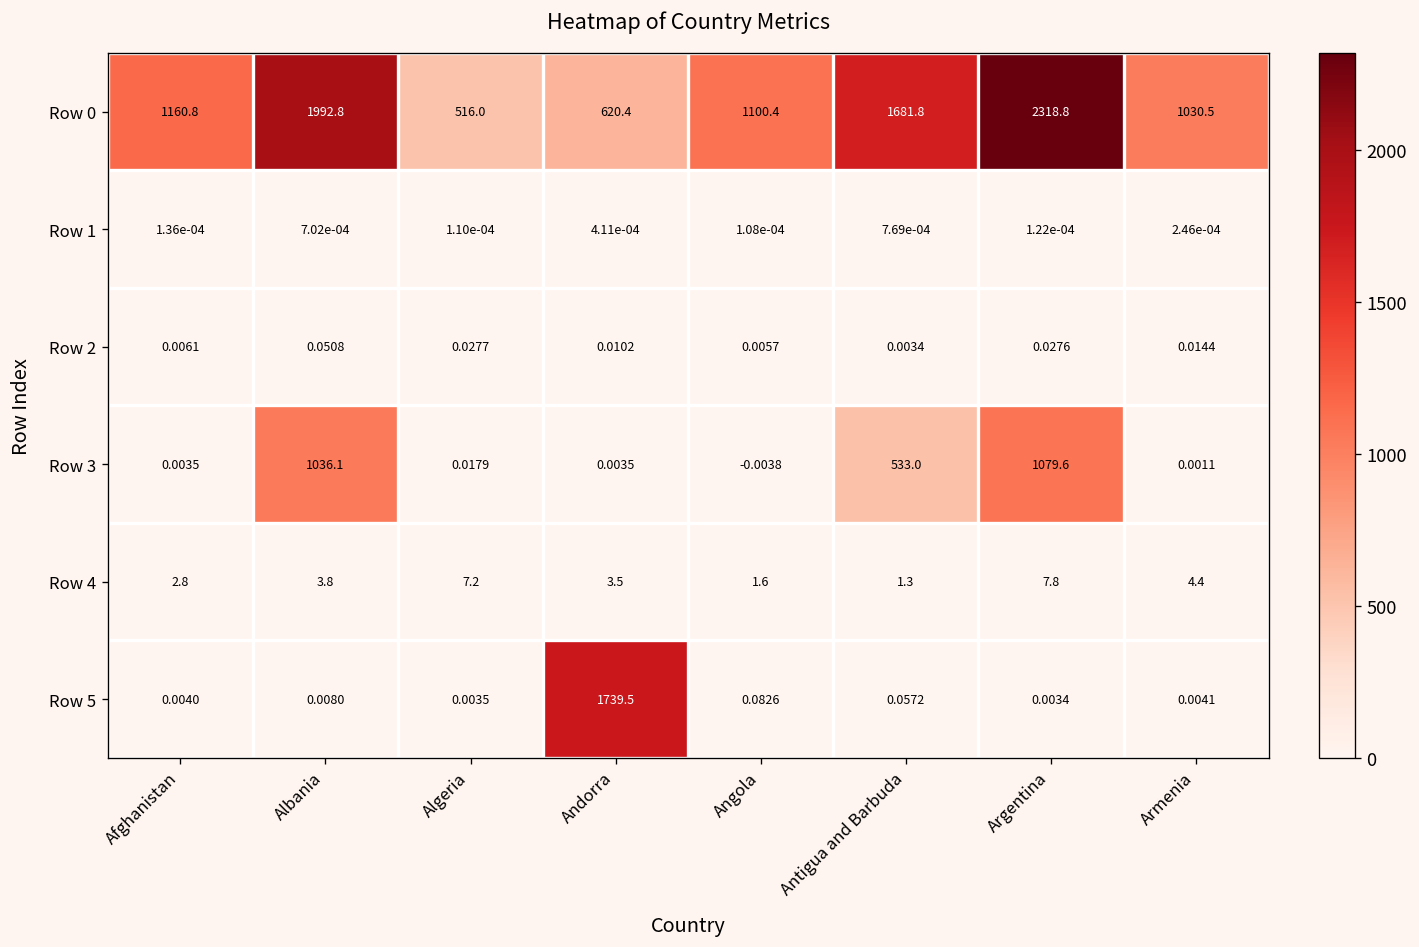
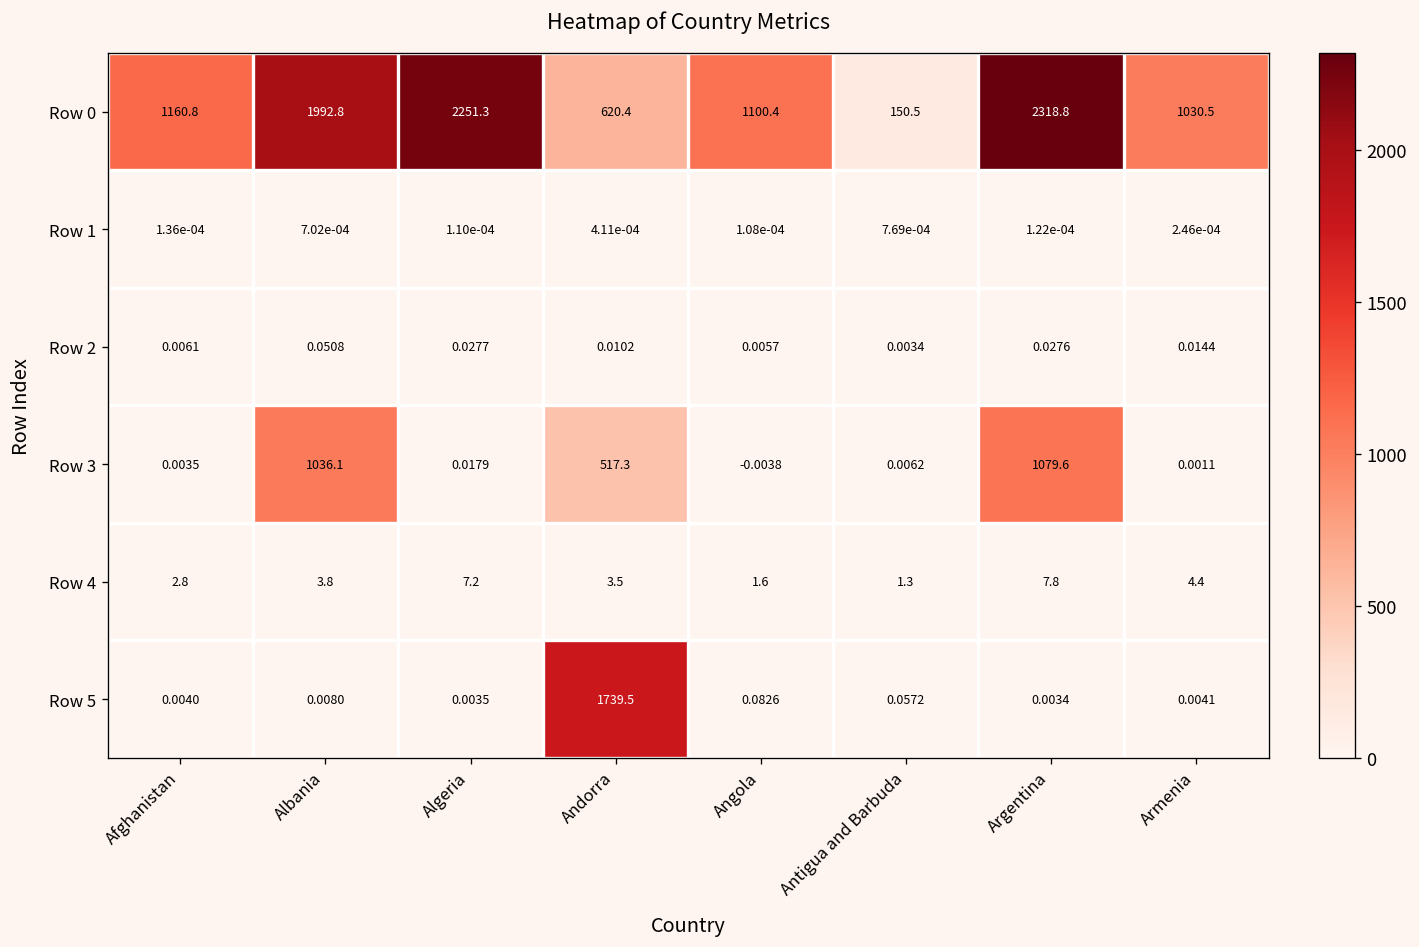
  {
    "Row 0": {
      "Afghanistan": "1160.8",
      "Albania": "1992.8",
-     "Algeria": "516.0",
+     "Algeria": "2251.3",
      "Andorra": "620.4",
      "Angola": "1100.4",
-     "Antigua and Barbuda": "1681.8",
+     "Antigua and Barbuda": "150.5",
      "Argentina": "2318.8",
      "Armenia": "1030.5"
    },
    "Row 1": {
      "Afghanistan": "1.36e-04",
      "Albania": "7.02e-04",
      "Algeria": "1.10e-04",
      "Andorra": "4.11e-04",
      "Angola": "1.08e-04",
      "Antigua and Barbuda": "7.69e-04",
      "Argentina": "1.22e-04",
      "Armenia": "2.46e-04"
    },
    "Row 2": {
      "Afghanistan": "0.0061",
      "Albania": "0.0508",
      "Algeria": "0.0277",
      "Andorra": "0.0102",
      "Angola": "0.0057",
      "Antigua and Barbuda": "0.0034",
      "Argentina": "0.0276",
      "Armenia": "0.0144"
    },
    "Row 3": {
      "Afghanistan": "0.0035",
      "Albania": "1036.1",
      "Algeria": "0.0179",
-     "Andorra": "0.0035",
+     "Andorra": "517.3",
      "Angola": "-0.0038",
-     "Antigua and Barbuda": "533.0",
+     "Antigua and Barbuda": "0.0062",
      "Argentina": "1079.6",
      "Armenia": "0.0011"
    },
    "Row 4": {
      "Afghanistan": "2.8",
      "Albania": "3.8",
      "Algeria": "7.2",
      "Andorra": "3.5",
      "Angola": "1.6",
      "Antigua and Barbuda": "1.3",
      "Argentina": "7.8",
      "Armenia": "4.4"
    },
    "Row 5": {
      "Afghanistan": "0.0040",
      "Albania": "0.0080",
      "Algeria": "0.0035",
      "Andorra": "1739.5",
      "Angola": "0.0826",
      "Antigua and Barbuda": "0.0572",
      "Argentina": "0.0034",
      "Armenia": "0.0041"
    }
  }
